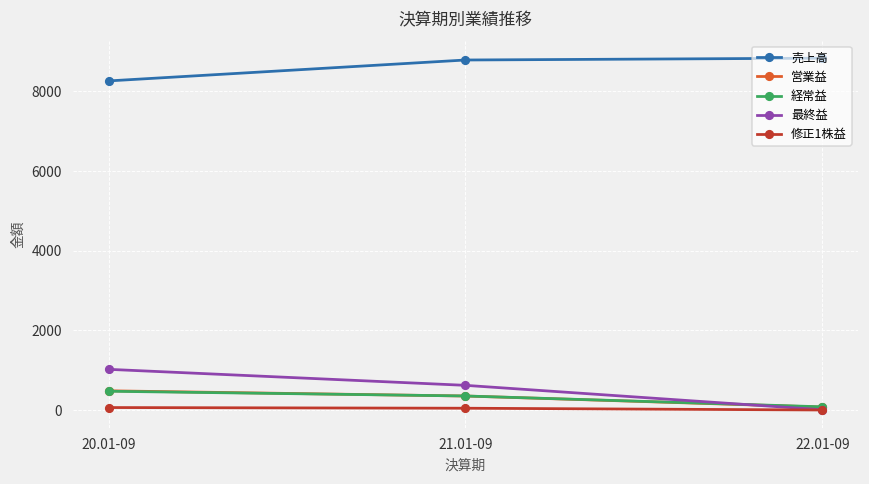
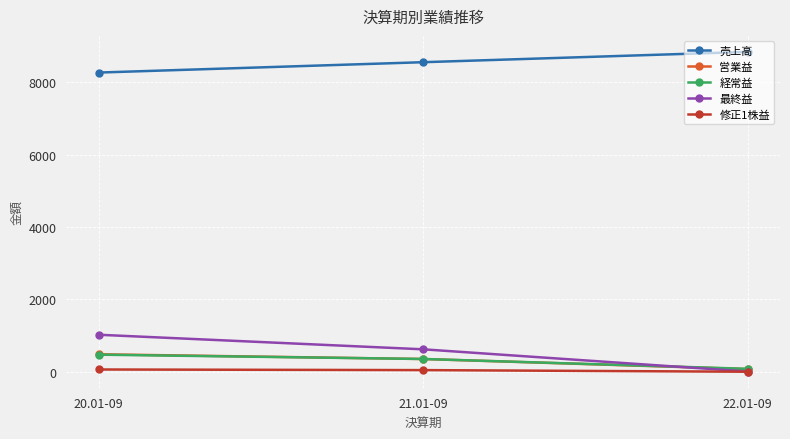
  {
    "売上高": {
      "20.01-09": 8300,
-     "21.01-09": 8800
+     "21.01-09": 8600
    },
    "最終益": {
      "20.01-09": 1000,
      "21.01-09": 600
    }
  }
